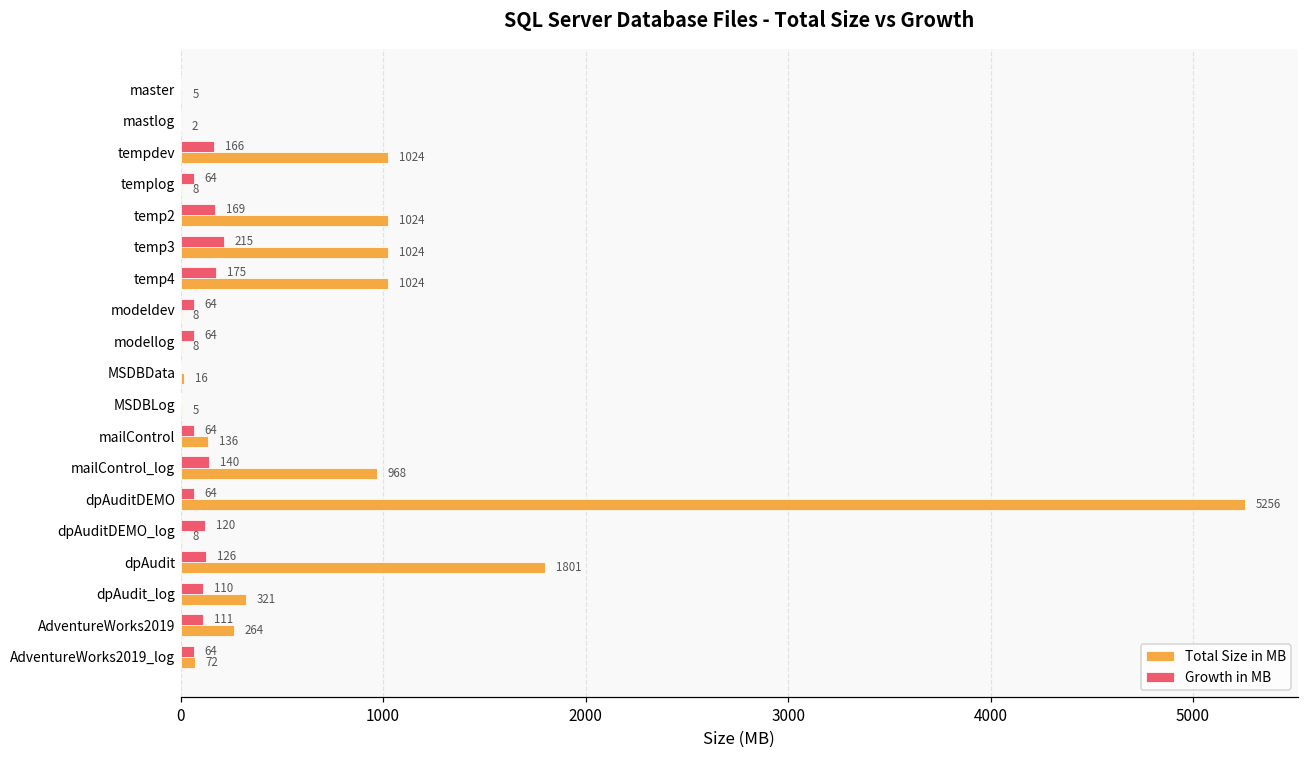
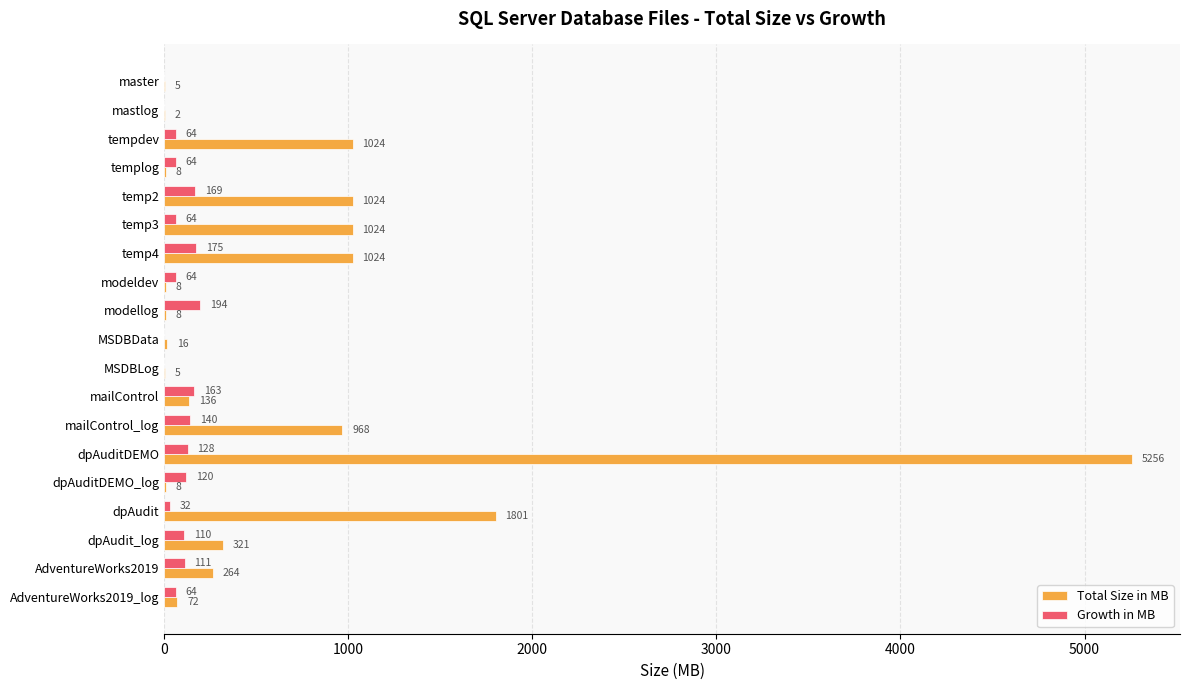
  {
    "Total Size in MB": {
      "master": 5,
      "mastlog": 2,
      "tempdev": 1024,
      "templog": 8,
      "temp2": 1024,
      "temp3": 1024,
      "temp4": 1024,
      "modeldev": 8,
      "modellog": 8,
      "MSDBData": 16,
      "MSDBLog": 5,
      "mailControl": 136,
      "mailControl_log": 968,
      "dpAuditDEMO": 5256,
      "dpAuditDEMO_log": 8,
      "dpAudit": 1801,
      "dpAudit_log": 321,
      "AdventureWorks2019": 264,
      "AdventureWorks2019_log": 72
    },
    "Growth in MB": {
-     "tempdev": 166,
+     "tempdev": 64,
      "templog": 64,
      "temp2": 169,
-     "temp3": 215,
+     "temp3": 64,
      "temp4": 175,
      "modeldev": 64,
-     "modellog": 64,
-     "mailControl": 64,
+     "modellog": 194,
+     "mailControl": 163,
      "mailControl_log": 140,
-     "dpAuditDEMO": 64,
+     "dpAuditDEMO": 128,
      "dpAuditDEMO_log": 120,
-     "dpAudit": 126,
+     "dpAudit": 32,
      "dpAudit_log": 110,
      "AdventureWorks2019": 111,
      "AdventureWorks2019_log": 64
    }
  }
